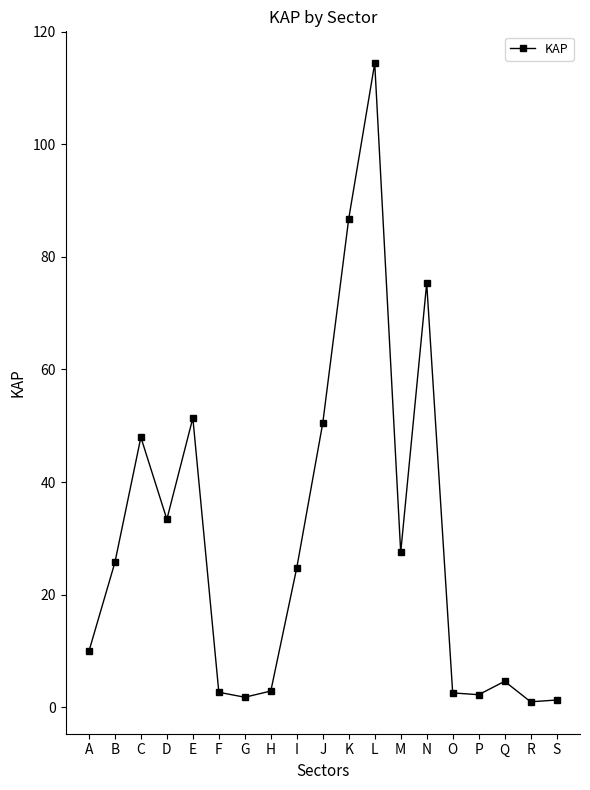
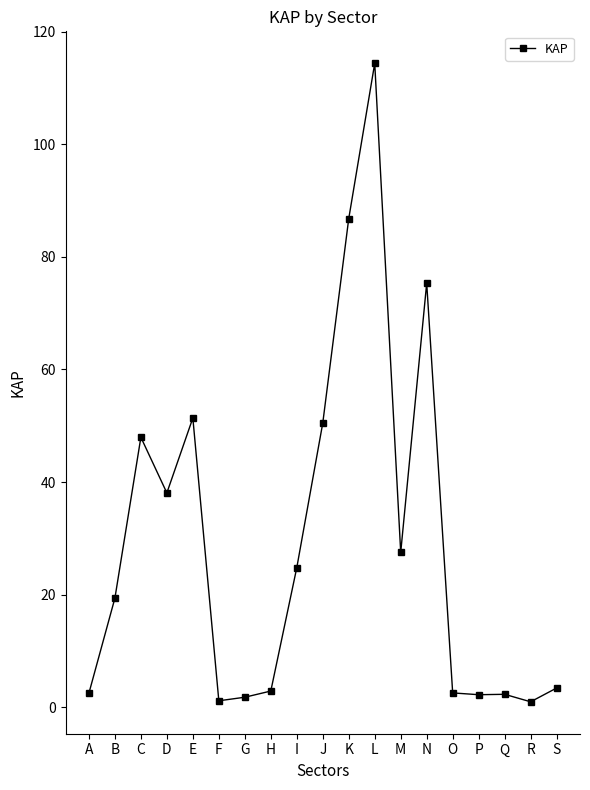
  {
-   "A": 10,
-   "B": 26,
+   "A": 3,
+   "B": 19,
    "C": 48,
-   "D": 33,
+   "D": 38,
    "E": 51,
-   "F": 3,
+   "F": 1,
    "G": 2,
    "H": 3,
    "I": 25,
    "J": 50,
    "K": 87,
    "L": 114,
    "M": 28,
    "N": 75,
    "O": 3,
    "P": 2,
-   "Q": 5,
+   "Q": 2,
    "R": 1,
-   "S": 1
+   "S": 3
  }
